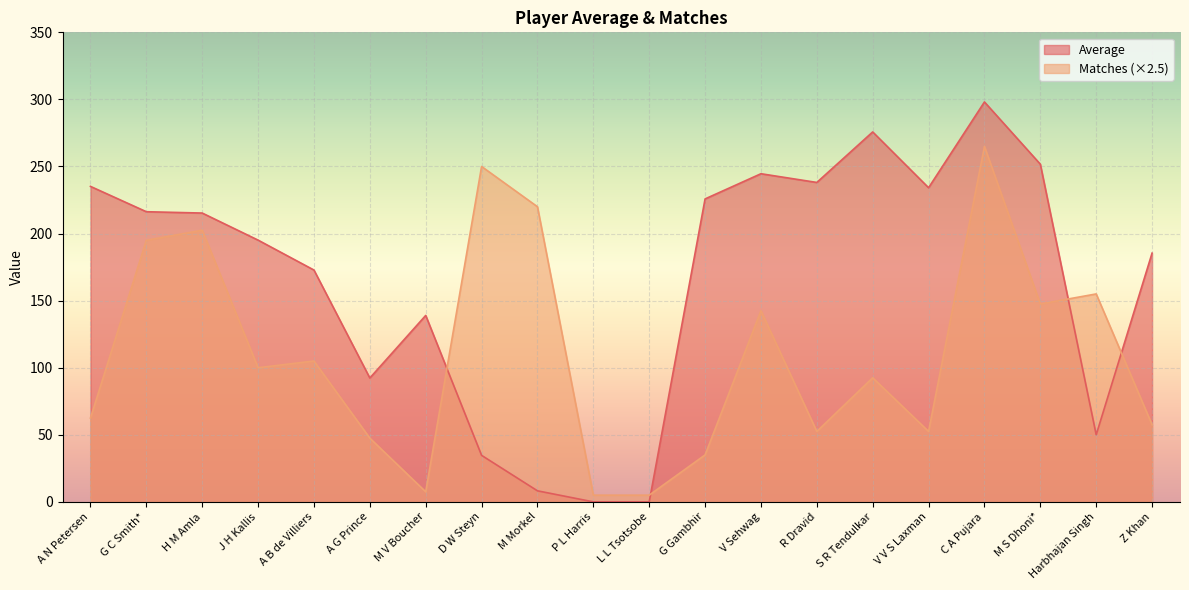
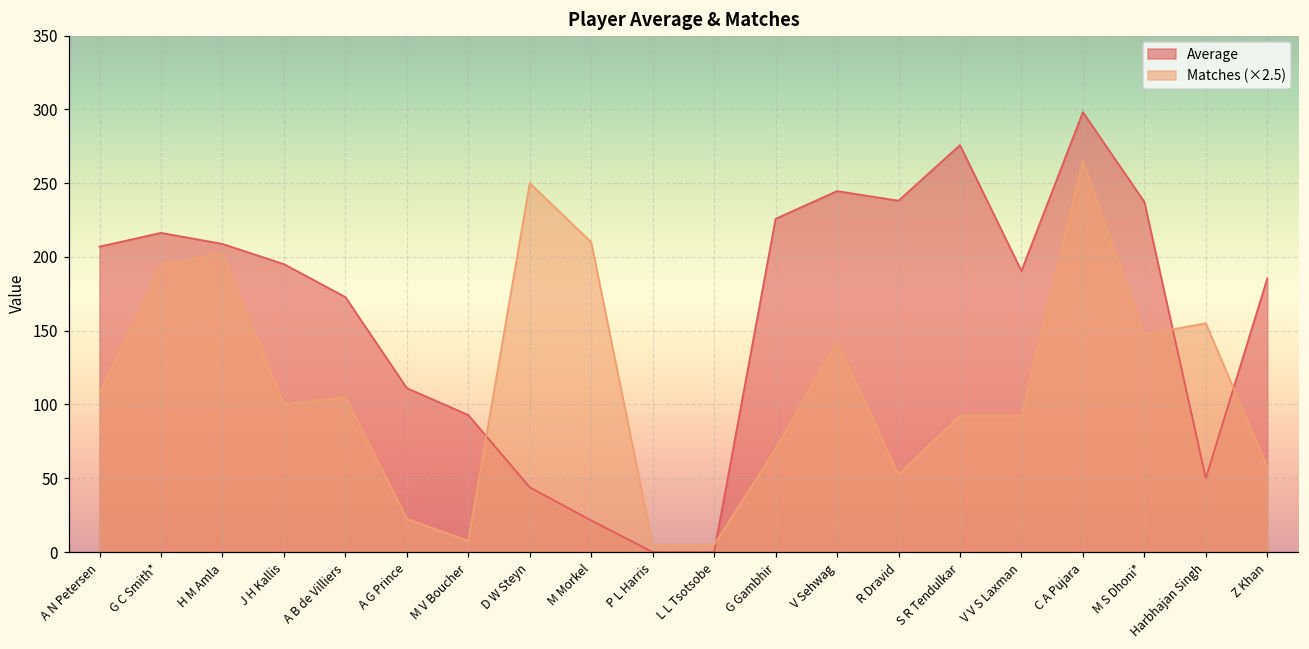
  {
    "Average": {
-     "A N Petersen": 235,
+     "A N Petersen": 207,
      "G C Smith*": 216,
-     "H M Amla": 215,
+     "H M Amla": 209,
      "J H Kallis": 195,
      "A B de Villiers": 173,
-     "A G Prince": 92,
-     "M V Boucher": 139,
-     "D W Steyn": 35,
-     "M Morkel": 8,
+     "A G Prince": 111,
+     "M V Boucher": 93,
+     "D W Steyn": 44,
+     "M Morkel": 21,
      "P L Harris": 0,
      "L L Tsotsobe": 0,
      "G Gambhir": 226,
      "V Sehwag": 245,
      "R Dravid": 238,
      "S R Tendulkar": 276,
-     "V V S Laxman": 234,
+     "V V S Laxman": 190,
      "C A Pujara": 298,
-     "M S Dhoni*": 252,
+     "M S Dhoni*": 237,
      "Harbhajan Singh": 50,
      "Z Khan": 185
    },
    "Matches (×2.5)": {
-     "A N Petersen": 63,
+     "A N Petersen": 108,
      "G C Smith*": 195,
      "H M Amla": 203,
      "J H Kallis": 100,
      "A B de Villiers": 105,
-     "A G Prince": 48,
+     "A G Prince": 23,
      "M V Boucher": 8,
      "D W Steyn": 250,
-     "M Morkel": 220,
+     "M Morkel": 210,
      "P L Harris": 5,
      "L L Tsotsobe": 5,
-     "G Gambhir": 35,
+     "G Gambhir": 70,
      "V Sehwag": 143,
      "R Dravid": 53,
      "S R Tendulkar": 93,
-     "V V S Laxman": 53,
+     "V V S Laxman": 93,
      "C A Pujara": 265,
      "M S Dhoni*": 148,
      "Harbhajan Singh": 155,
      "Z Khan": 58
    }
  }
